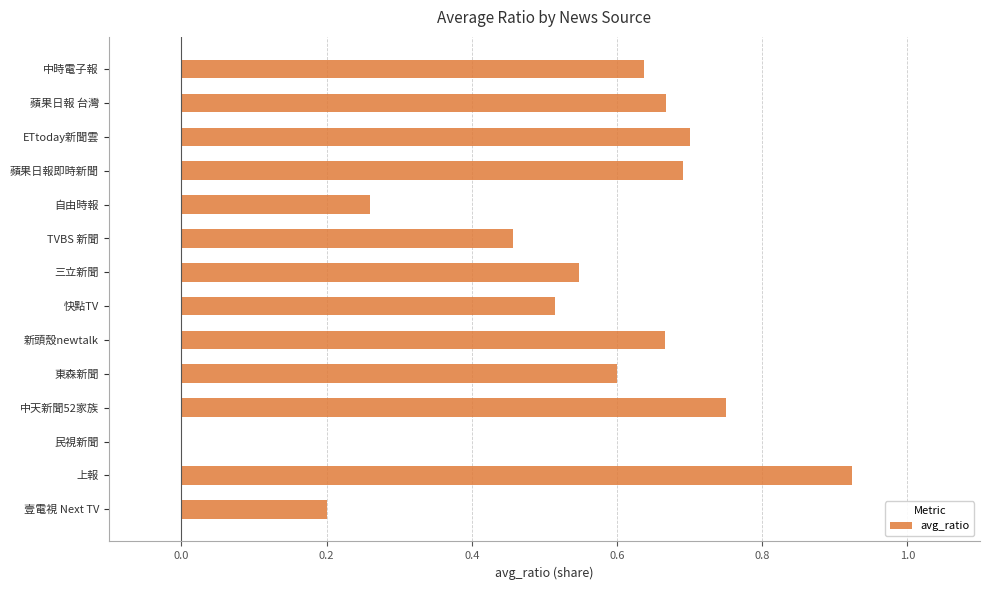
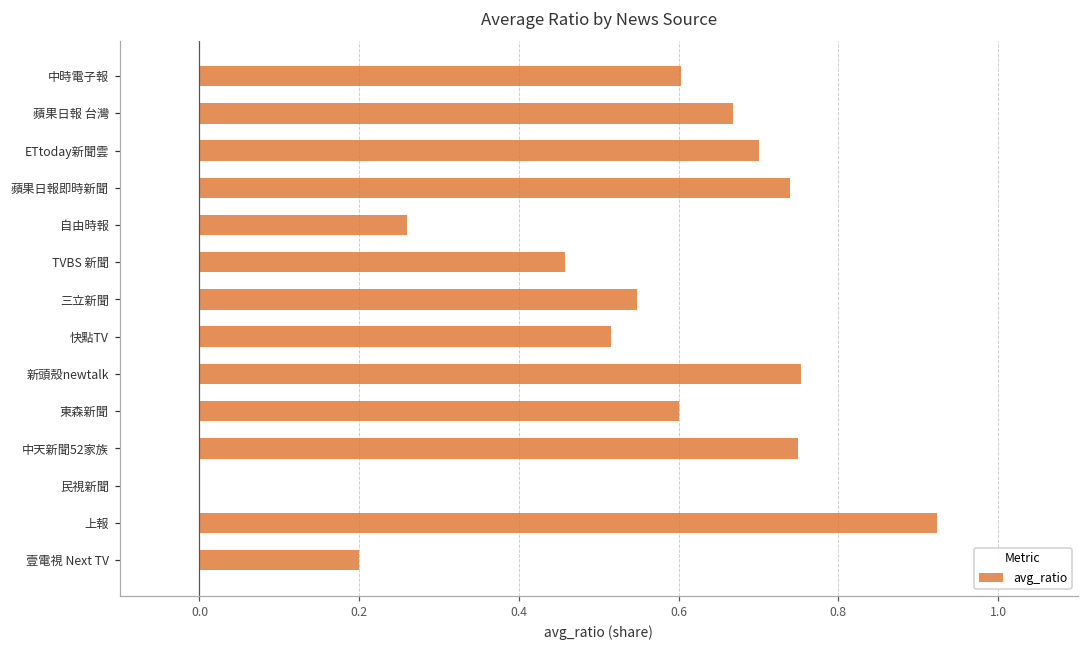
  {
-   "中時電子報": 0.64,
+   "中時電子報": 0.60,
    "蘋果日報 台灣": 0.67,
    "ETtoday新聞雲": 0.70,
-   "蘋果日報即時新聞": 0.69,
+   "蘋果日報即時新聞": 0.74,
    "自由時報": 0.26,
    "TVBS 新聞": 0.46,
    "三立新聞": 0.55,
    "快點TV": 0.51,
-   "新頭殼newtalk": 0.67,
+   "新頭殼newtalk": 0.75,
    "東森新聞": 0.60,
    "中天新聞52家族": 0.75,
    "民視新聞": 0.00,
    "上報": 0.92,
    "壹電視 Next TV": 0.20
  }
